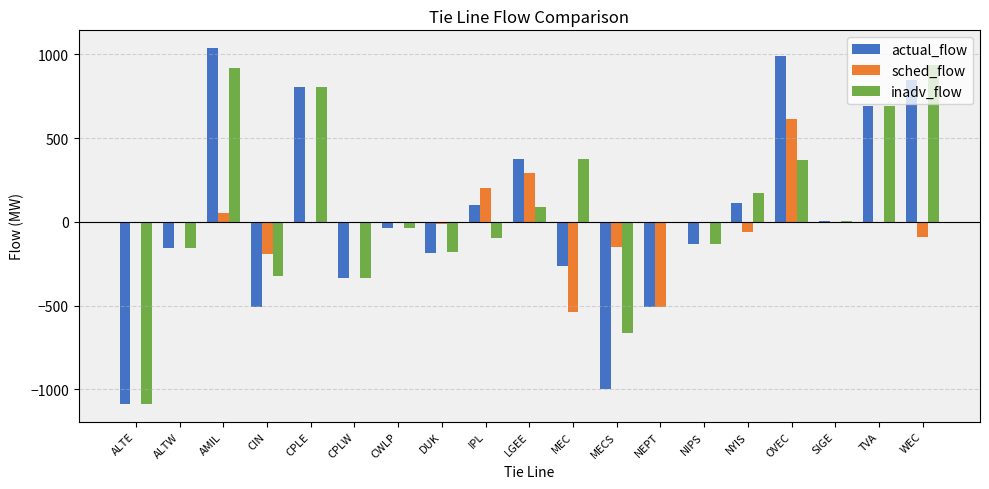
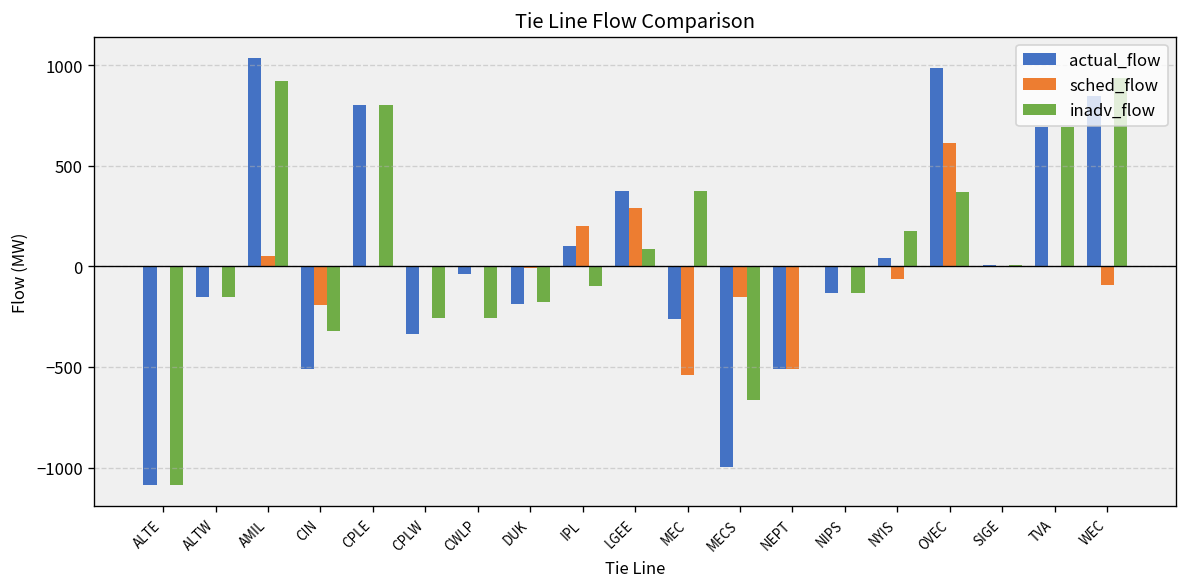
  {
    "actual_flow": {
      "ALTE": -1090,
      "ALTW": -150,
      "AMIL": 1040,
      "CIN": -510,
      "CPLE": 810,
      "CPLW": -340,
      "CWLP": -40,
      "DUK": -190,
      "IPL": 100,
      "LGEE": 380,
      "MEC": -260,
      "MECS": -1000,
      "NEPT": -510,
      "NIPS": -130,
-     "NYIS": 110,
+     "NYIS": 40,
      "OVEC": 990,
      "TVA": 690
    },
    "sched_flow": {
      "ALTE": 0,
      "ALTW": 0,
      "AMIL": 50,
      "CIN": -190,
      "CPLE": 0,
      "CPLW": 0,
      "CWLP": 0,
      "IPL": 200,
      "LGEE": 290,
      "MEC": -540,
      "MECS": -150,
      "NEPT": -510,
      "NIPS": 0,
      "NYIS": -60,
      "OVEC": 620,
      "SIGE": 0,
      "TVA": 0,
      "WEC": -90
    },
    "inadv_flow": {
      "ALTE": -1090,
      "ALTW": -150,
      "AMIL": 920,
      "CIN": -320,
      "CPLE": 810,
-     "CPLW": -340,
-     "CWLP": -40,
+     "CPLW": -260,
+     "CWLP": -260,
      "DUK": -180,
      "IPL": -100,
      "LGEE": 90,
      "MEC": 370,
      "MECS": -660,
      "NEPT": 0,
      "NIPS": -130,
      "NYIS": 170,
      "OVEC": 370,
      "TVA": 690
    }
  }
